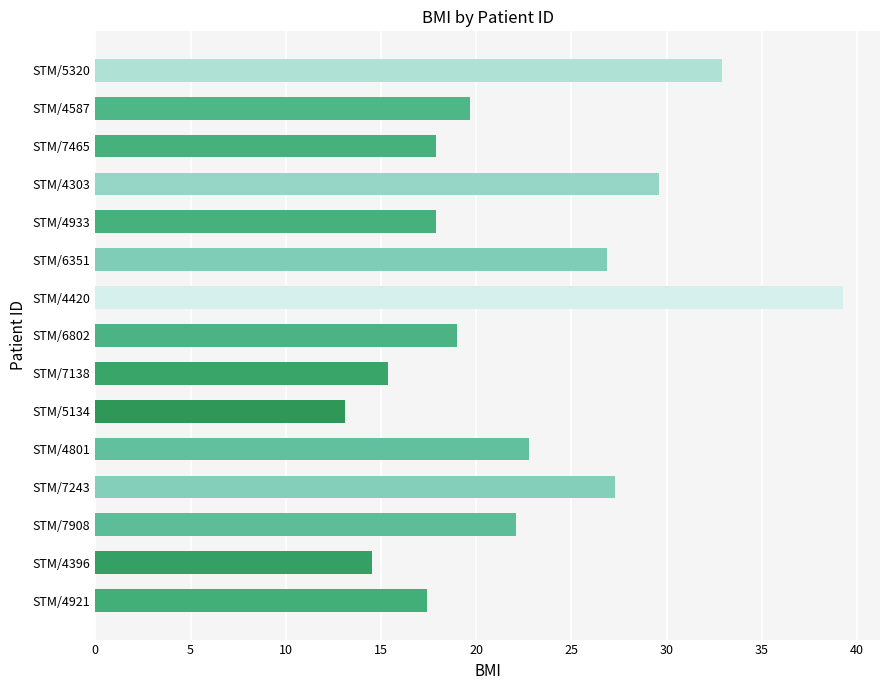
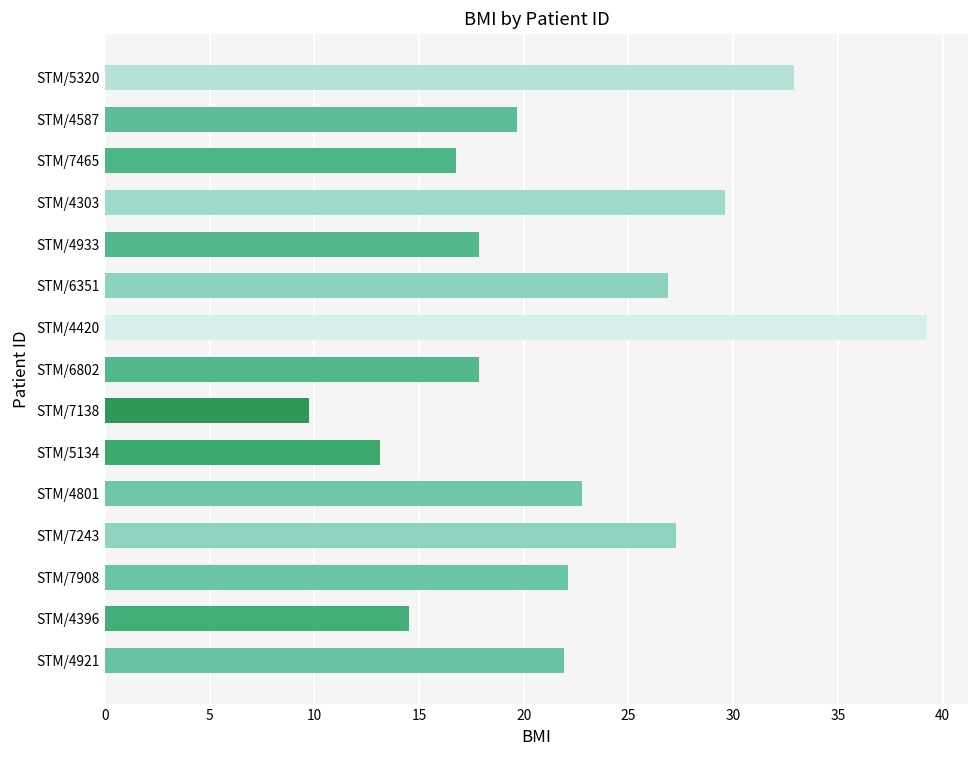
  {
    "STM/5320": 32.9,
    "STM/4587": 19.7,
-   "STM/7465": 17.9,
+   "STM/7465": 16.8,
    "STM/4303": 29.6,
    "STM/4933": 17.9,
    "STM/6351": 26.9,
    "STM/4420": 39.2,
-   "STM/6802": 19.0,
-   "STM/7138": 15.4,
+   "STM/6802": 17.9,
+   "STM/7138": 9.8,
    "STM/5134": 13.1,
    "STM/4801": 22.8,
    "STM/7243": 27.3,
    "STM/7908": 22.1,
    "STM/4396": 14.5,
-   "STM/4921": 17.4
+   "STM/4921": 21.9
  }
